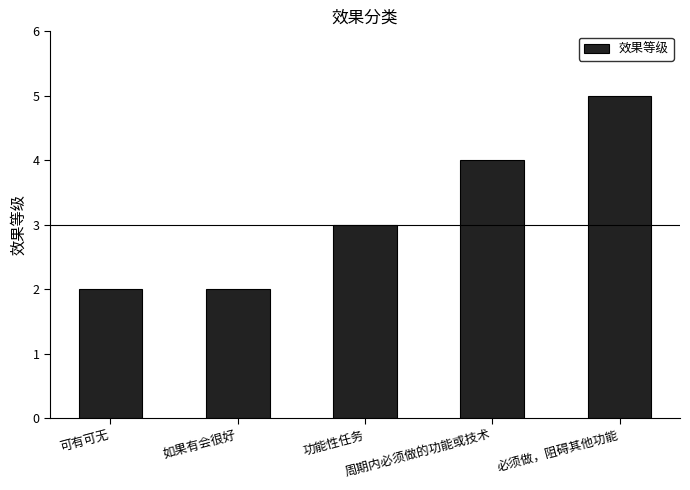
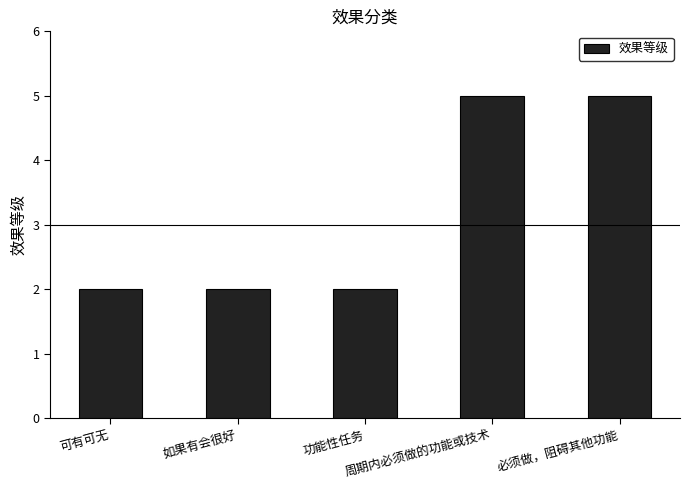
  {
    "可有可无": 2,
    "如果有会很好": 2,
-   "功能性任务": 3,
-   "周期内必须做的功能或技术": 4,
+   "功能性任务": 2,
+   "周期内必须做的功能或技术": 5,
    "必须做，阻碍其他功能": 5
  }
